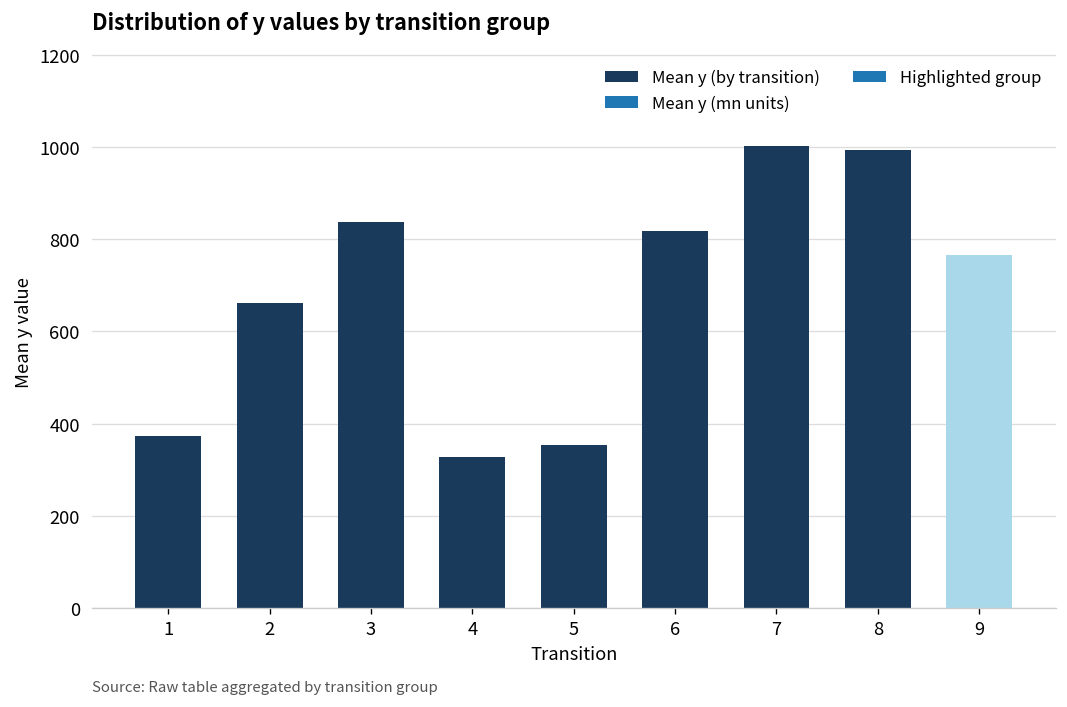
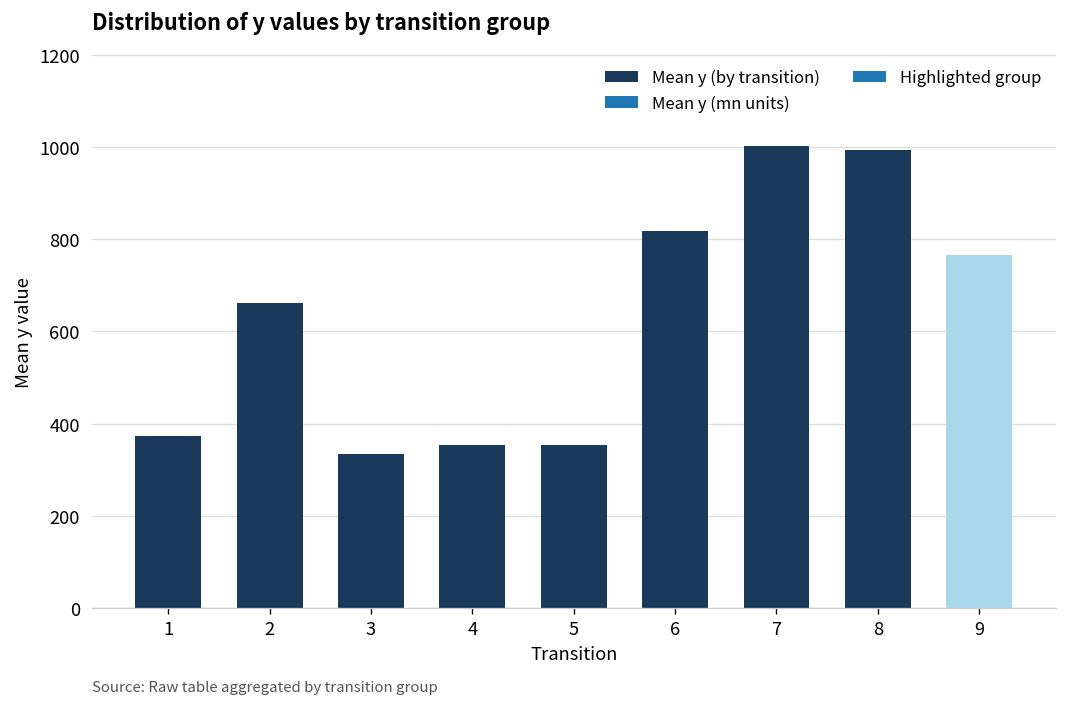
  {
    "1": 370,
    "2": 660,
-   "3": 840,
-   "4": 330,
+   "3": 330,
+   "4": 350,
    "5": 350,
    "6": 820,
    "7": 1000,
    "8": 990,
    "9": 770
  }
